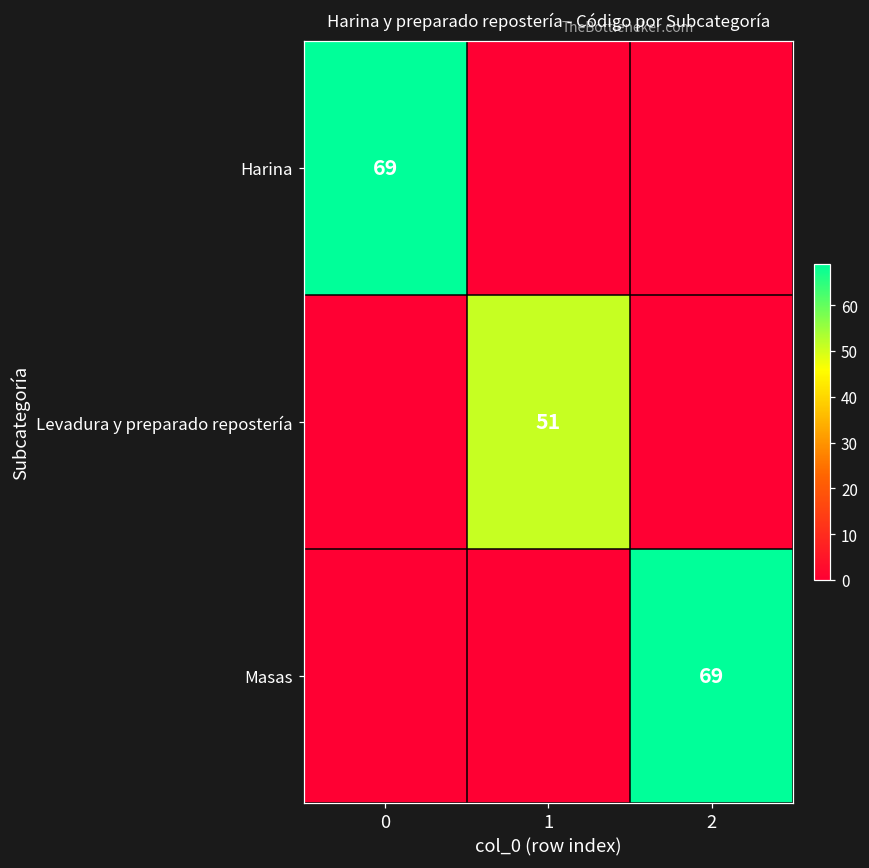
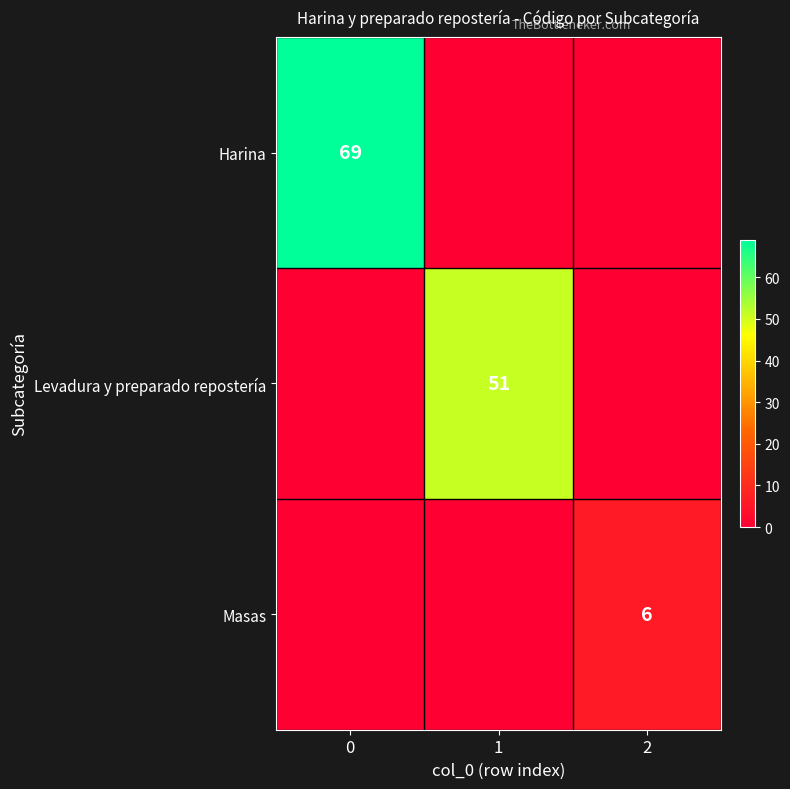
  {
    "Harina": {
      "0": 69
    },
    "Levadura y preparado repostería": {
      "1": 51
    },
    "Masas": {
-     "2": 69
+     "2": 6
    }
  }
